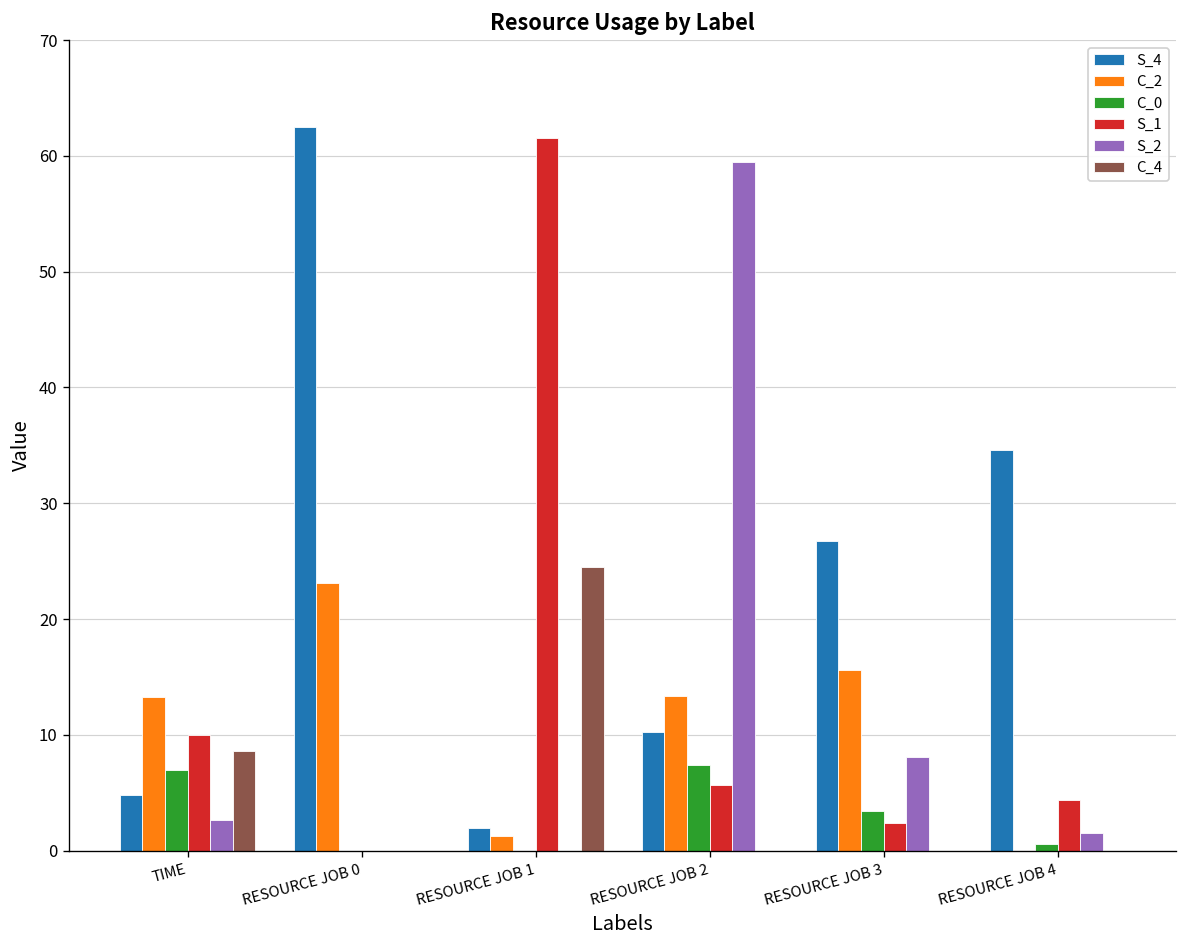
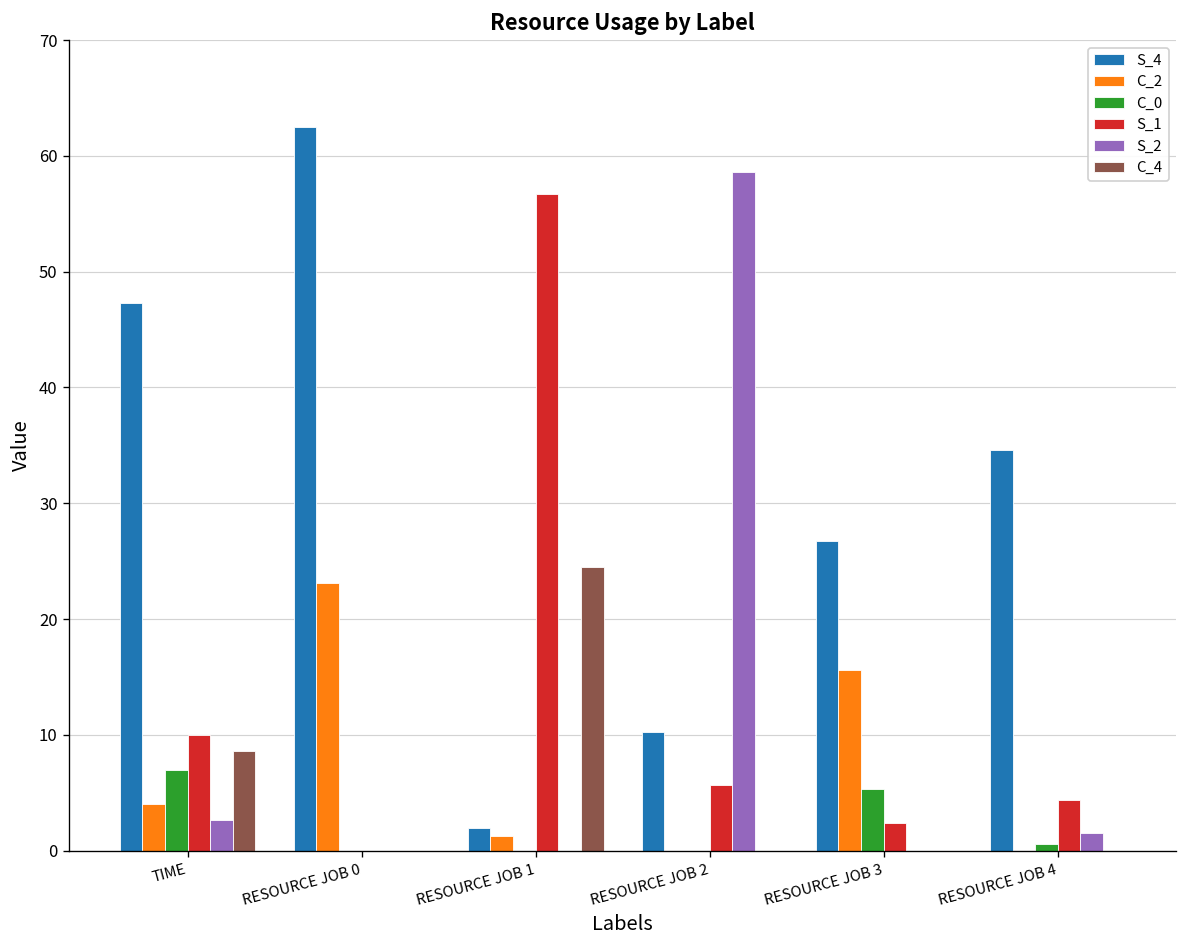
  {
    "S_4": {
-     "TIME": 5,
+     "TIME": 47,
      "RESOURCE JOB 0": 62,
      "RESOURCE JOB 1": 2,
      "RESOURCE JOB 2": 10,
      "RESOURCE JOB 3": 27,
      "RESOURCE JOB 4": 35
    },
    "C_2": {
-     "TIME": 13,
+     "TIME": 4,
      "RESOURCE JOB 0": 23,
      "RESOURCE JOB 1": 1,
-     "RESOURCE JOB 2": 13,
+     "RESOURCE JOB 2": 0,
      "RESOURCE JOB 3": 16,
      "RESOURCE JOB 4": 0
    },
    "C_0": {
      "TIME": 7,
      "RESOURCE JOB 0": 0,
      "RESOURCE JOB 1": 0,
-     "RESOURCE JOB 2": 7,
-     "RESOURCE JOB 3": 3,
+     "RESOURCE JOB 2": 0,
+     "RESOURCE JOB 3": 5,
      "RESOURCE JOB 4": 1
    },
    "S_1": {
      "TIME": 10,
      "RESOURCE JOB 0": 0,
-     "RESOURCE JOB 1": 62,
+     "RESOURCE JOB 1": 57,
      "RESOURCE JOB 2": 6,
      "RESOURCE JOB 3": 2,
      "RESOURCE JOB 4": 4
    },
    "S_2": {
      "TIME": 3,
      "RESOURCE JOB 0": 0,
      "RESOURCE JOB 1": 0,
-     "RESOURCE JOB 2": 60,
-     "RESOURCE JOB 3": 8,
+     "RESOURCE JOB 2": 59,
+     "RESOURCE JOB 3": 0,
      "RESOURCE JOB 4": 2
    },
    "C_4": {
      "TIME": 9,
      "RESOURCE JOB 0": 0,
      "RESOURCE JOB 1": 25,
      "RESOURCE JOB 2": 0,
      "RESOURCE JOB 3": 0,
      "RESOURCE JOB 4": 0
    }
  }
